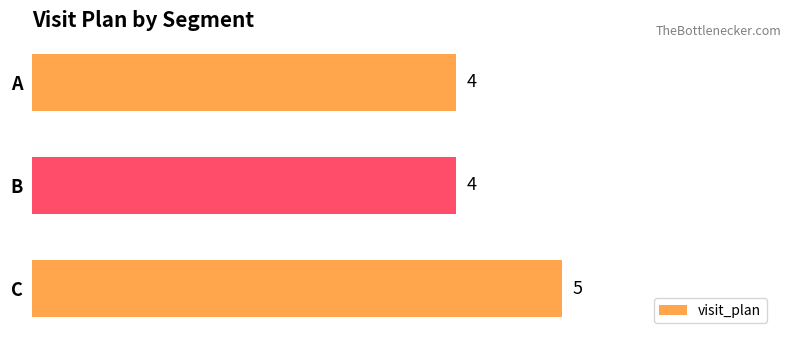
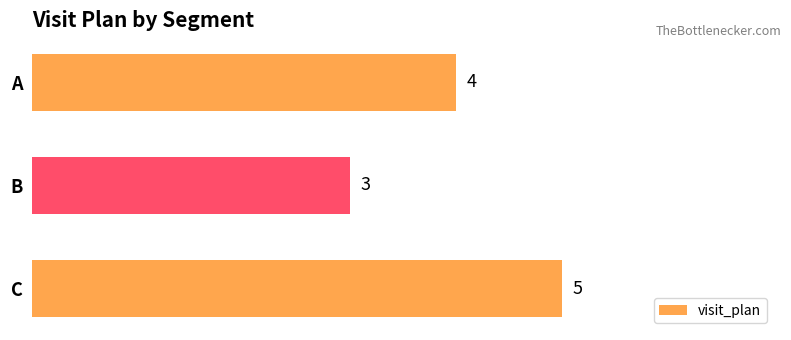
  {
    "A": 4,
-   "B": 4,
+   "B": 3,
    "C": 5
  }
